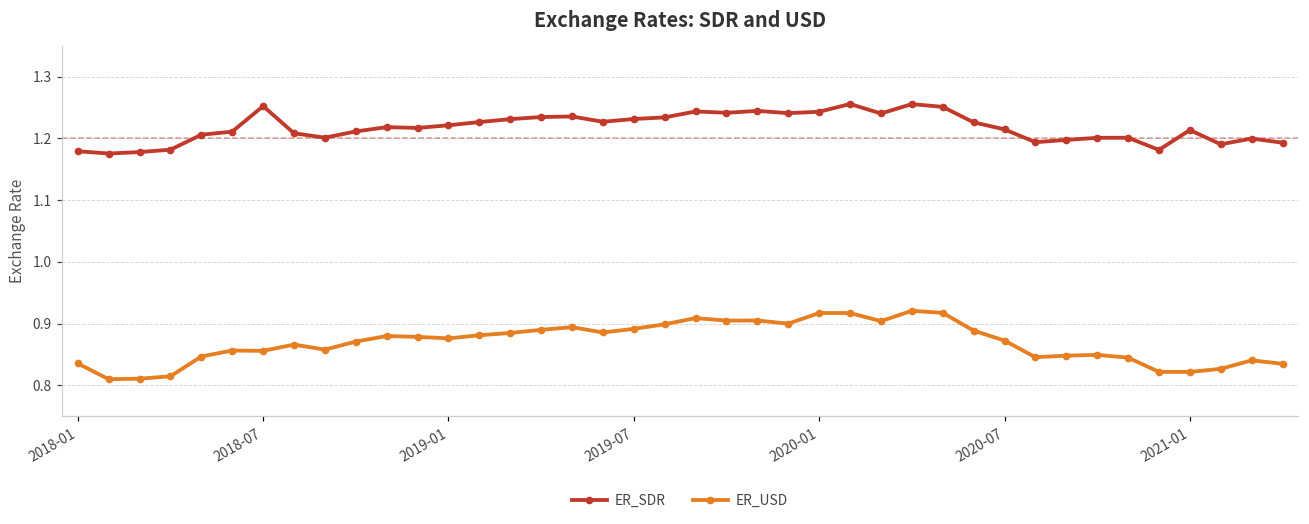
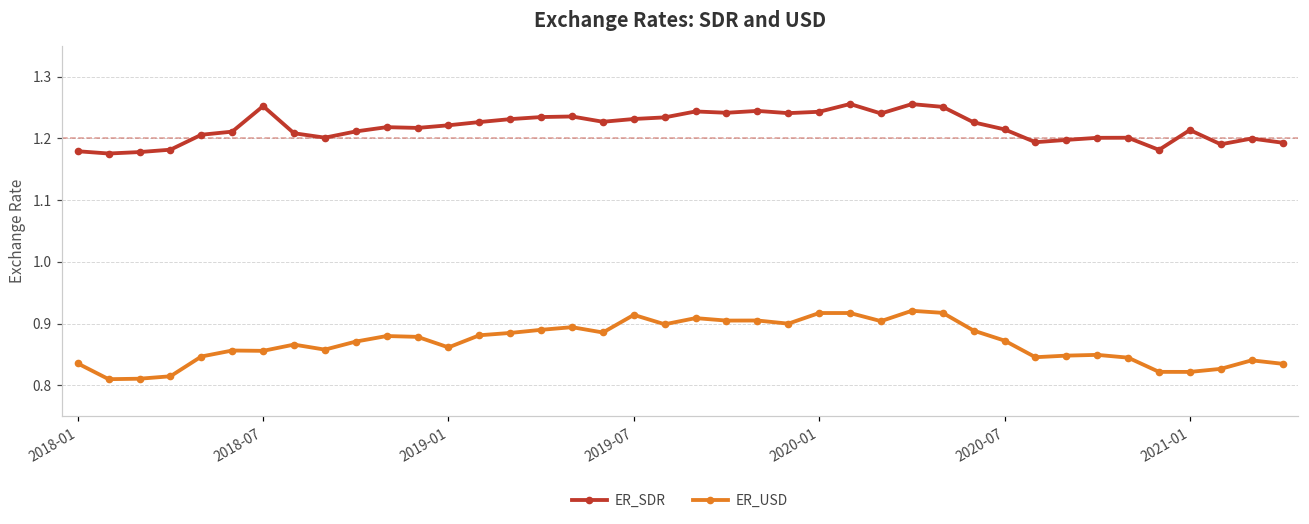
  {
    "ER_SDR": {
      "2018-01": 1.18,
      "2018-07": 1.25,
      "2019-01": 1.22,
      "2019-07": 1.23,
      "2020-01": 1.24,
      "2020-07": 1.21,
      "2021-01": 1.21
    },
    "ER_USD": {
      "2018-01": 0.84,
      "2018-07": 0.86,
-     "2019-01": 0.88,
-     "2019-07": 0.89,
+     "2019-01": 0.86,
+     "2019-07": 0.91,
      "2020-01": 0.92,
      "2020-07": 0.87,
      "2021-01": 0.82
    }
  }
